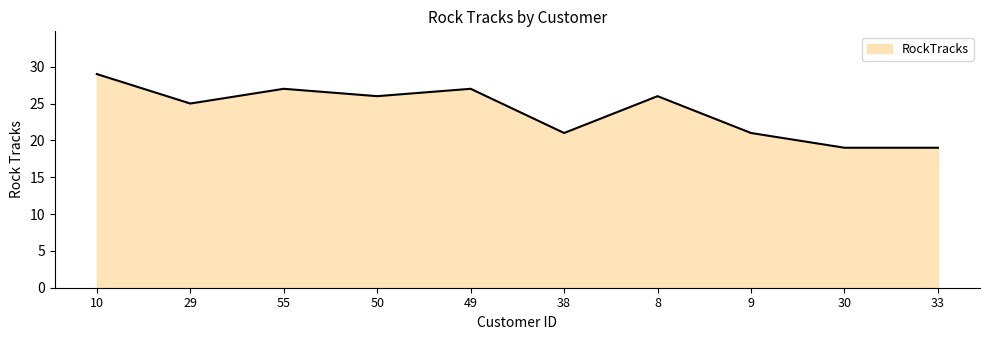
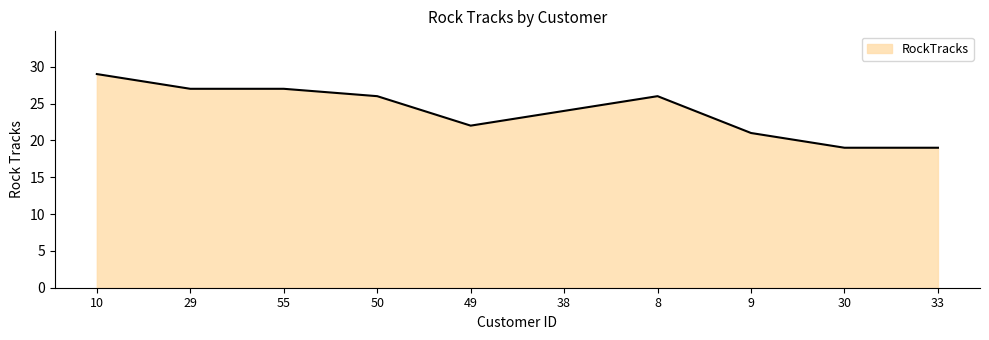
  {
    "10": 29,
-   "29": 25,
+   "29": 27,
    "55": 27,
    "50": 26,
-   "49": 27,
-   "38": 21,
+   "49": 22,
+   "38": 24,
    "8": 26,
    "9": 21,
    "30": 19,
    "33": 19
  }
